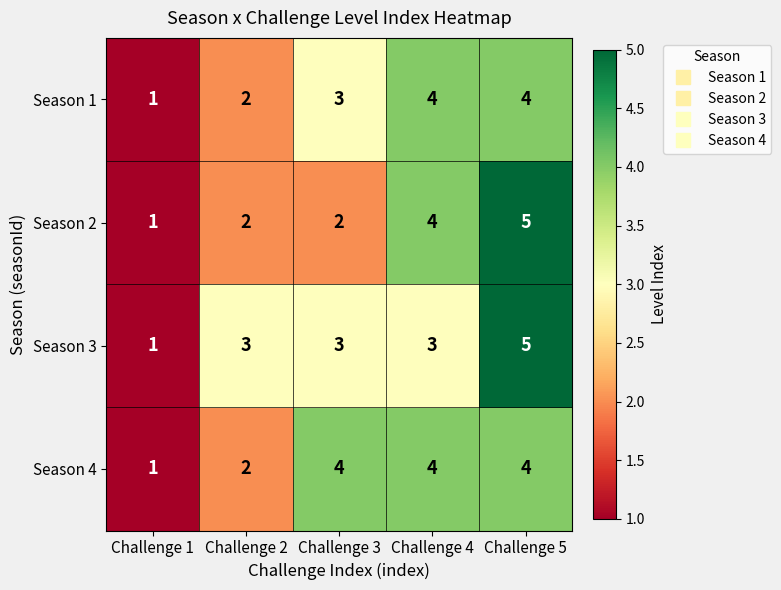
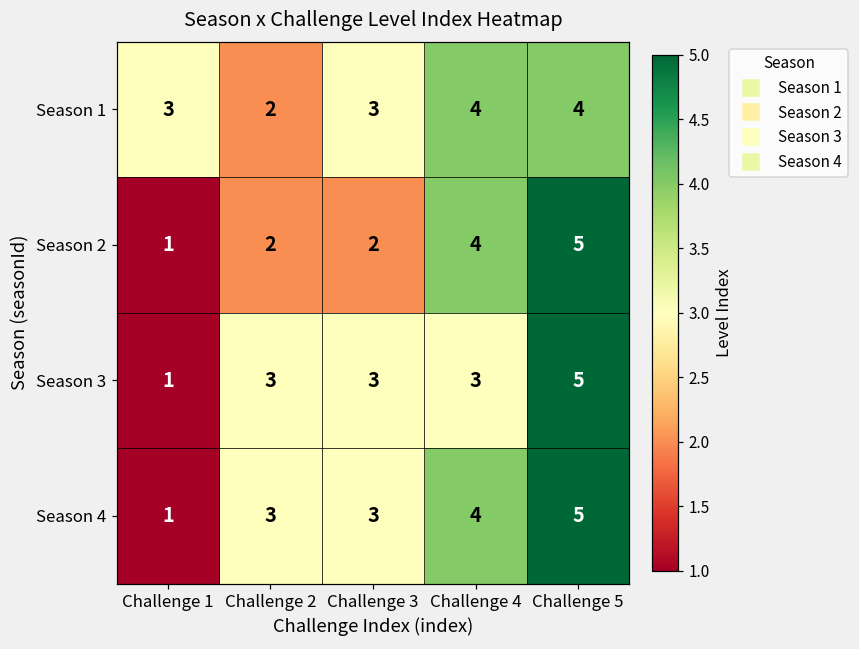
  {
    "Season 1": {
-     "Challenge 1": 1,
+     "Challenge 1": 3,
      "Challenge 2": 2,
      "Challenge 3": 3,
      "Challenge 4": 4,
      "Challenge 5": 4
    },
    "Season 2": {
      "Challenge 1": 1,
      "Challenge 2": 2,
      "Challenge 3": 2,
      "Challenge 4": 4,
      "Challenge 5": 5
    },
    "Season 3": {
      "Challenge 1": 1,
      "Challenge 2": 3,
      "Challenge 3": 3,
      "Challenge 4": 3,
      "Challenge 5": 5
    },
    "Season 4": {
      "Challenge 1": 1,
-     "Challenge 2": 2,
-     "Challenge 3": 4,
+     "Challenge 2": 3,
+     "Challenge 3": 3,
      "Challenge 4": 4,
-     "Challenge 5": 4
+     "Challenge 5": 5
    }
  }
